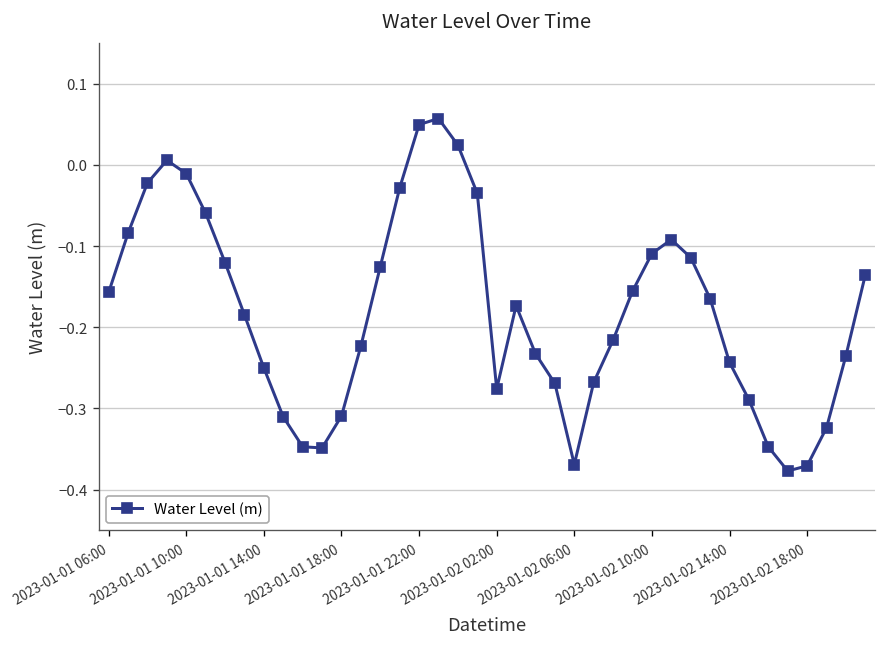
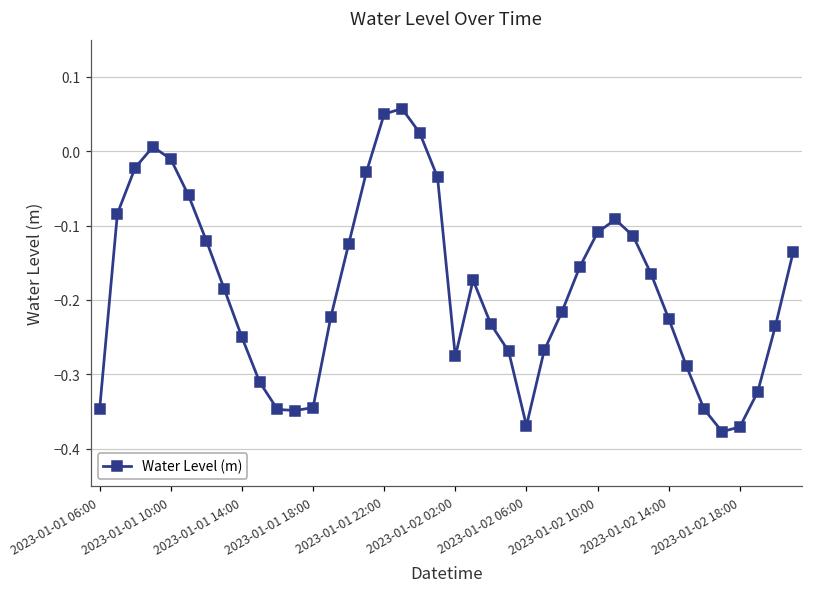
  {
-   "2023-01-01 06:00": -0.16,
+   "2023-01-01 06:00": -0.35,
    "2023-01-01 10:00": -0.01,
    "2023-01-01 14:00": -0.25,
-   "2023-01-01 18:00": -0.31,
+   "2023-01-01 18:00": -0.34,
    "2023-01-01 22:00": 0.05,
    "2023-01-02 02:00": -0.28,
    "2023-01-02 06:00": -0.37,
    "2023-01-02 10:00": -0.11,
-   "2023-01-02 14:00": -0.24,
+   "2023-01-02 14:00": -0.23,
    "2023-01-02 18:00": -0.37
  }
